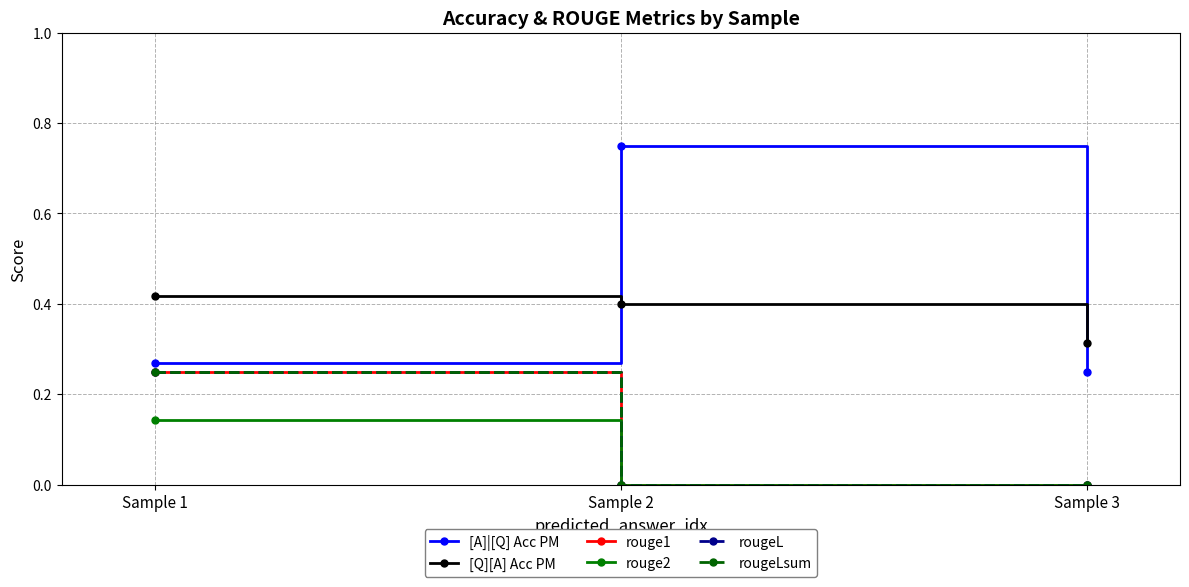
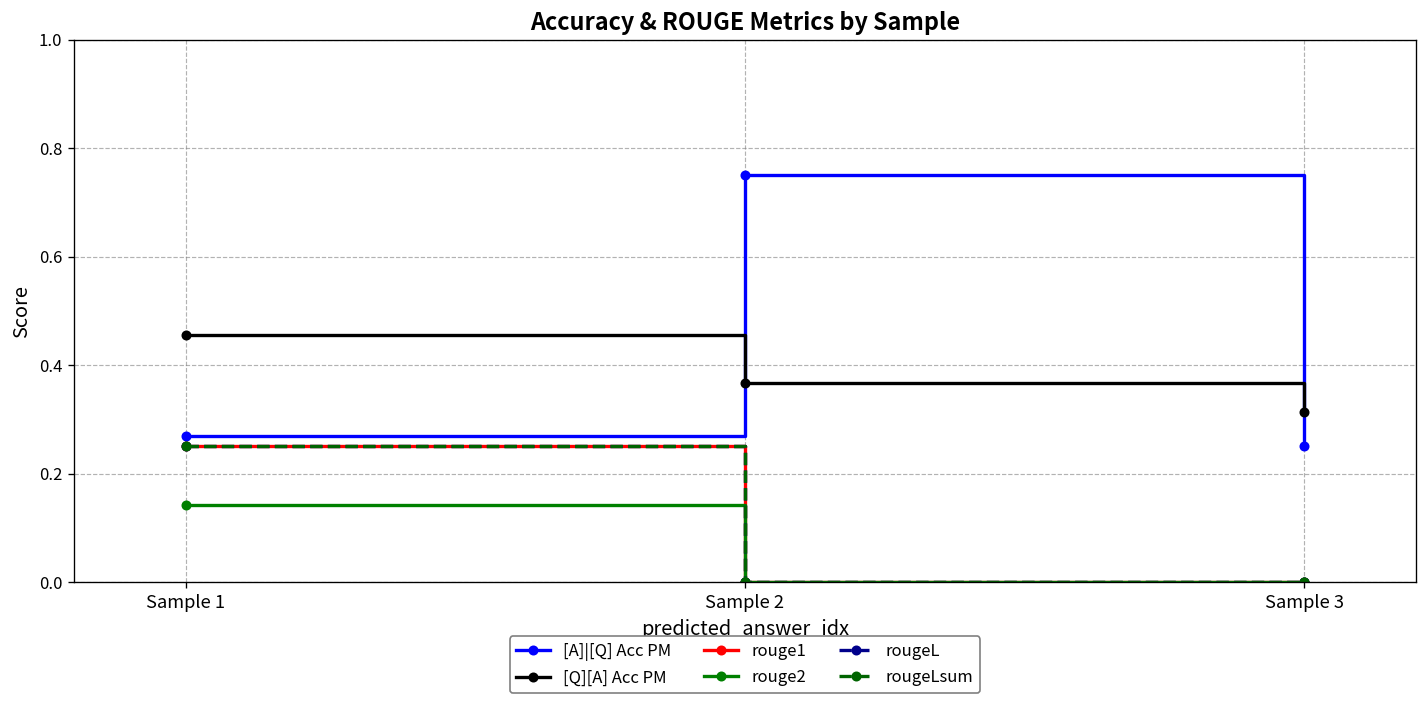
  {
    "[A]|[Q] Acc PM": {
      "Sample 1": 0.27,
      "Sample 2": 0.75,
      "Sample 3": 0.25
    },
    "[Q][A] Acc PM": {
-     "Sample 1": 0.42,
-     "Sample 2": 0.40,
+     "Sample 1": 0.45,
+     "Sample 2": 0.37,
      "Sample 3": 0.31
    }
  }
